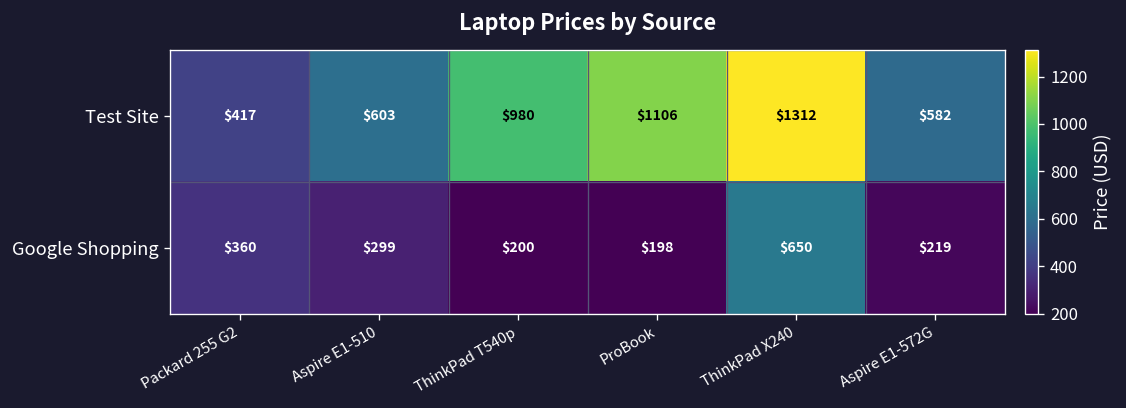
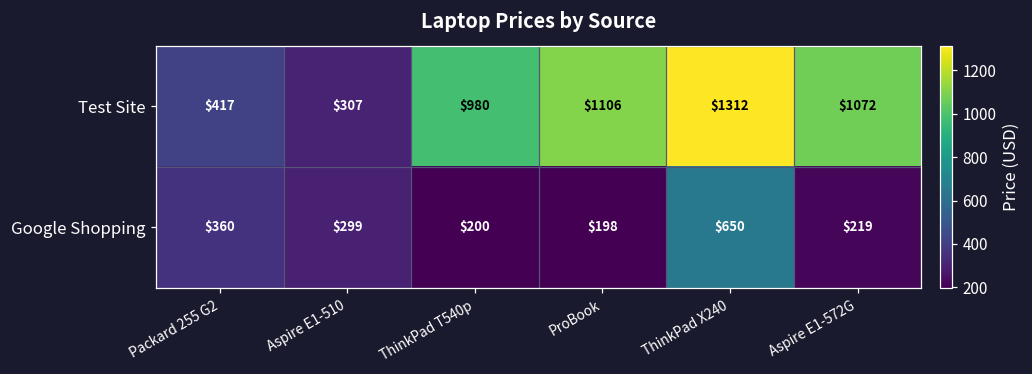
  {
    "Test Site": {
      "Packard 255 G2": "$417",
-     "Aspire E1-510": "$603",
+     "Aspire E1-510": "$307",
      "ThinkPad T540p": "$980",
      "ProBook": "$1106",
      "ThinkPad X240": "$1312",
-     "Aspire E1-572G": "$582"
+     "Aspire E1-572G": "$1072"
    },
    "Google Shopping": {
      "Packard 255 G2": "$360",
      "Aspire E1-510": "$299",
      "ThinkPad T540p": "$200",
      "ProBook": "$198",
      "ThinkPad X240": "$650",
      "Aspire E1-572G": "$219"
    }
  }
